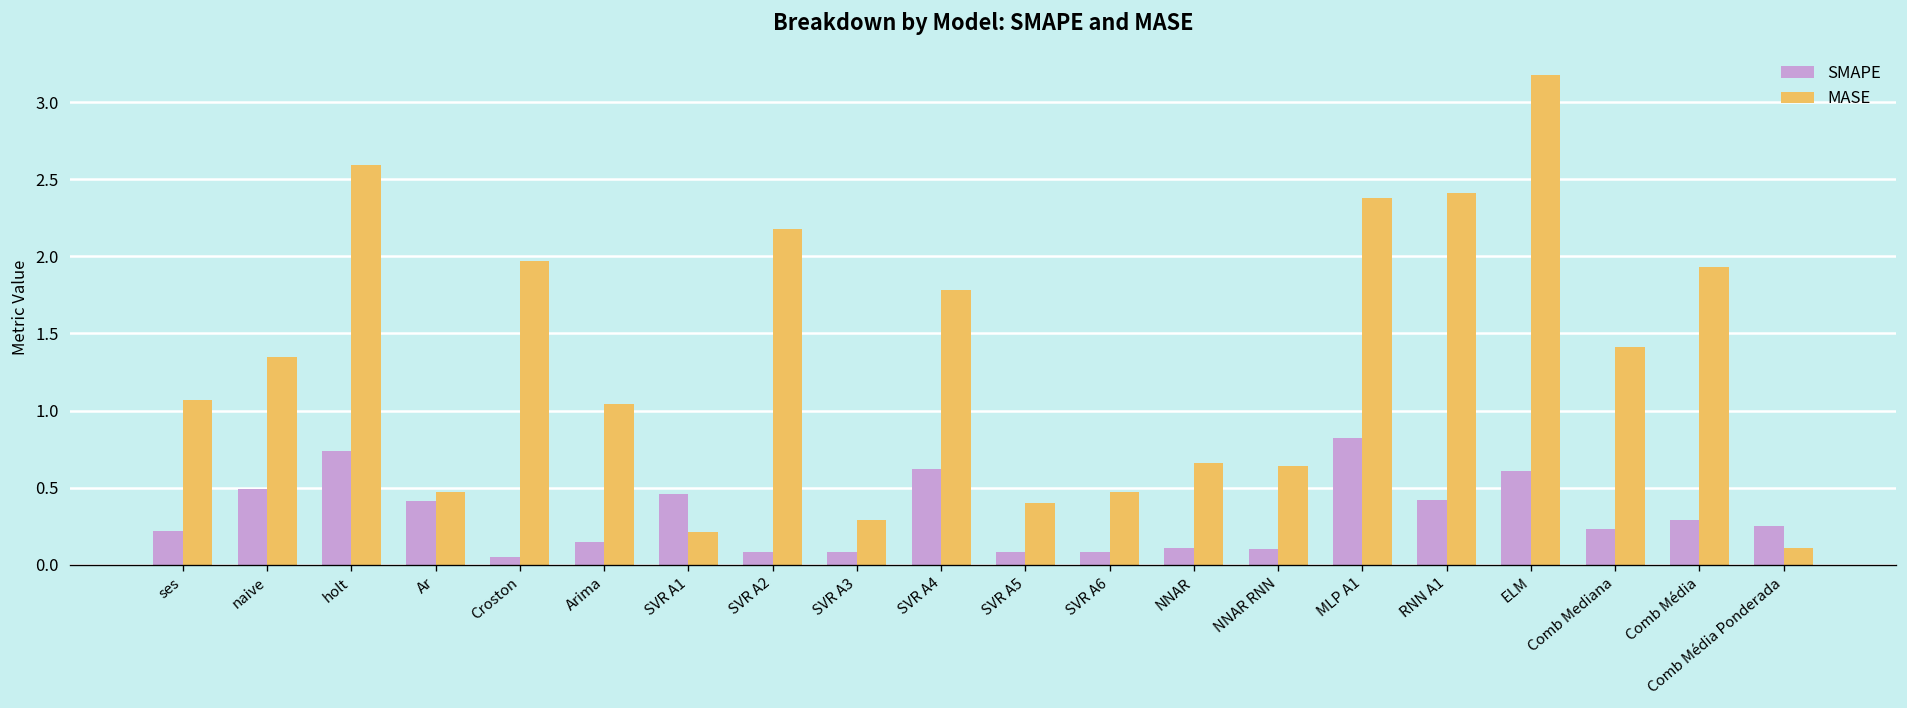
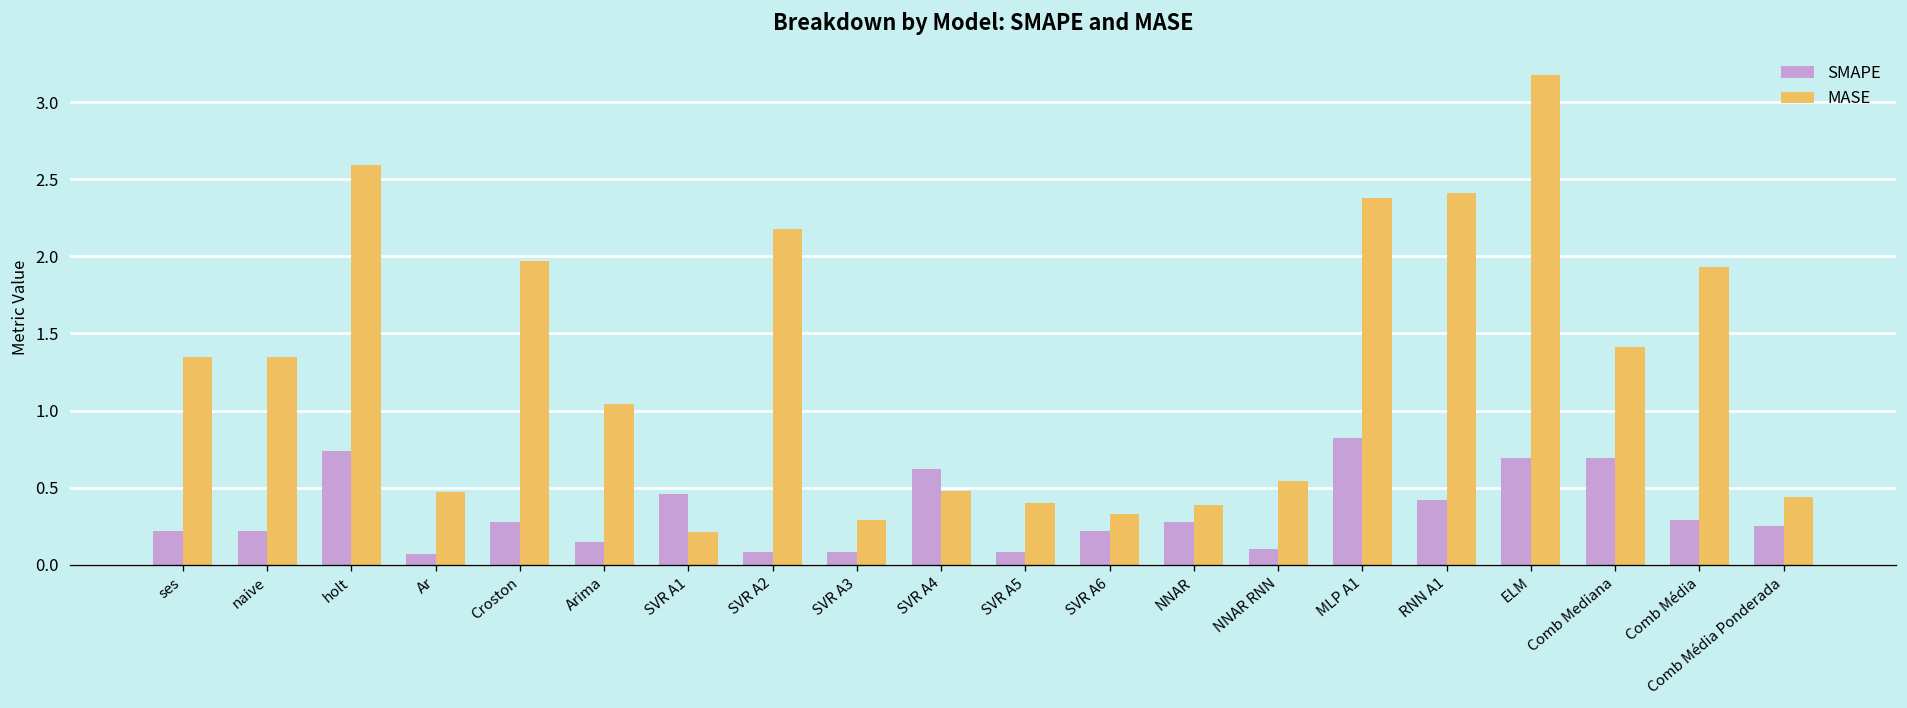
  {
    "SMAPE": {
      "ses": 0.22,
-     "naive": 0.49,
+     "naive": 0.22,
      "holt": 0.74,
-     "Ar": 0.41,
-     "Croston": 0.05,
+     "Ar": 0.07,
+     "Croston": 0.28,
      "Arima": 0.15,
      "SVR A1": 0.46,
      "SVR A2": 0.08,
      "SVR A3": 0.08,
      "SVR A4": 0.62,
      "SVR A5": 0.08,
-     "SVR A6": 0.08,
-     "NNAR": 0.11,
+     "SVR A6": 0.22,
+     "NNAR": 0.28,
      "NNAR RNN": 0.10,
      "MLP A1": 0.82,
      "RNN A1": 0.42,
-     "ELM": 0.61,
-     "Comb Mediana": 0.23,
+     "ELM": 0.69,
+     "Comb Mediana": 0.69,
      "Comb Média": 0.29,
      "Comb Média Ponderada": 0.25
    },
    "MASE": {
-     "ses": 1.07,
+     "ses": 1.35,
      "naive": 1.35,
      "holt": 2.59,
      "Ar": 0.47,
      "Croston": 1.97,
      "Arima": 1.04,
      "SVR A1": 0.21,
      "SVR A2": 2.18,
      "SVR A3": 0.29,
-     "SVR A4": 1.78,
+     "SVR A4": 0.48,
      "SVR A5": 0.40,
-     "SVR A6": 0.47,
-     "NNAR": 0.66,
-     "NNAR RNN": 0.64,
+     "SVR A6": 0.33,
+     "NNAR": 0.39,
+     "NNAR RNN": 0.54,
      "MLP A1": 2.38,
      "RNN A1": 2.41,
      "ELM": 3.18,
      "Comb Mediana": 1.41,
      "Comb Média": 1.93,
-     "Comb Média Ponderada": 0.11
+     "Comb Média Ponderada": 0.44
    }
  }
